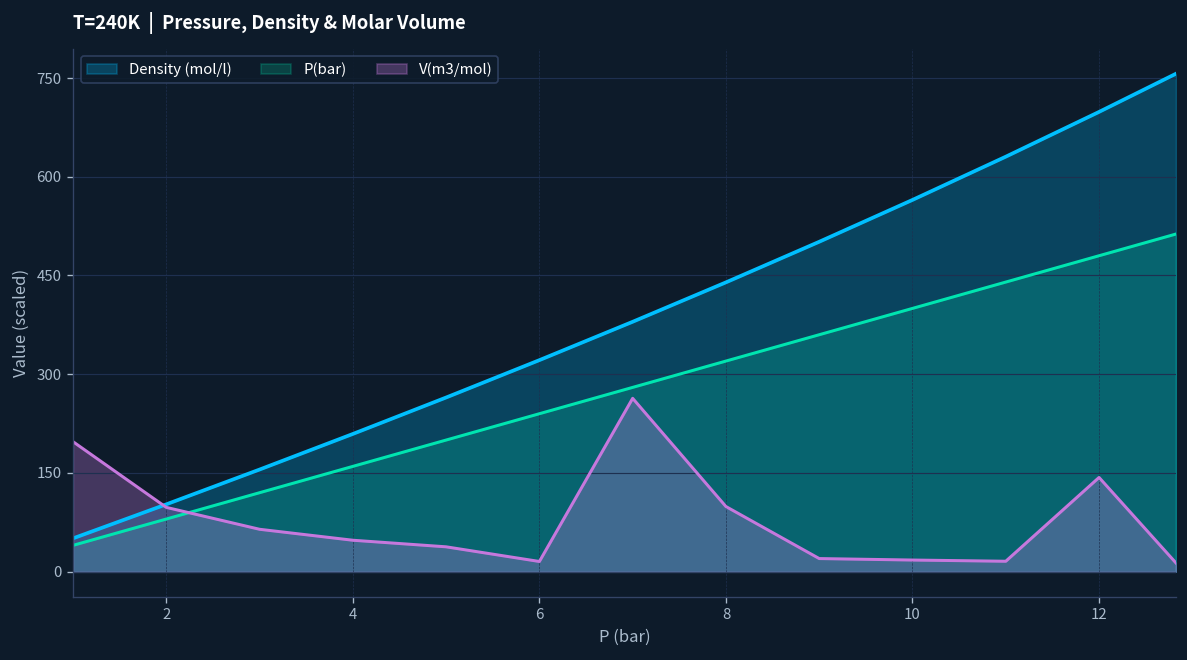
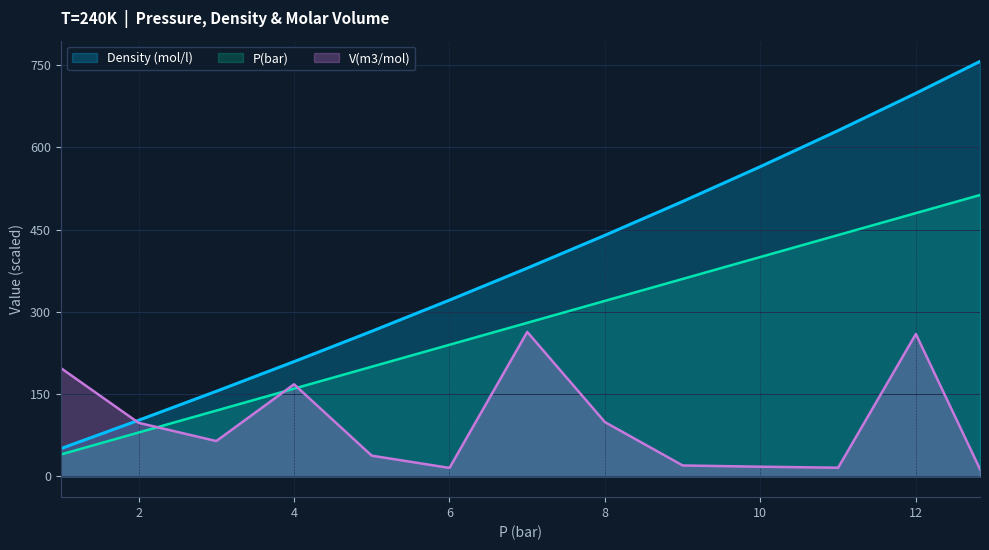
  {
    "V(m3/mol)": {
-     "4": 50,
+     "4": 170,
      "6": 20,
      "8": 100,
      "10": 20,
-     "12": 140
+     "12": 260
    }
  }
